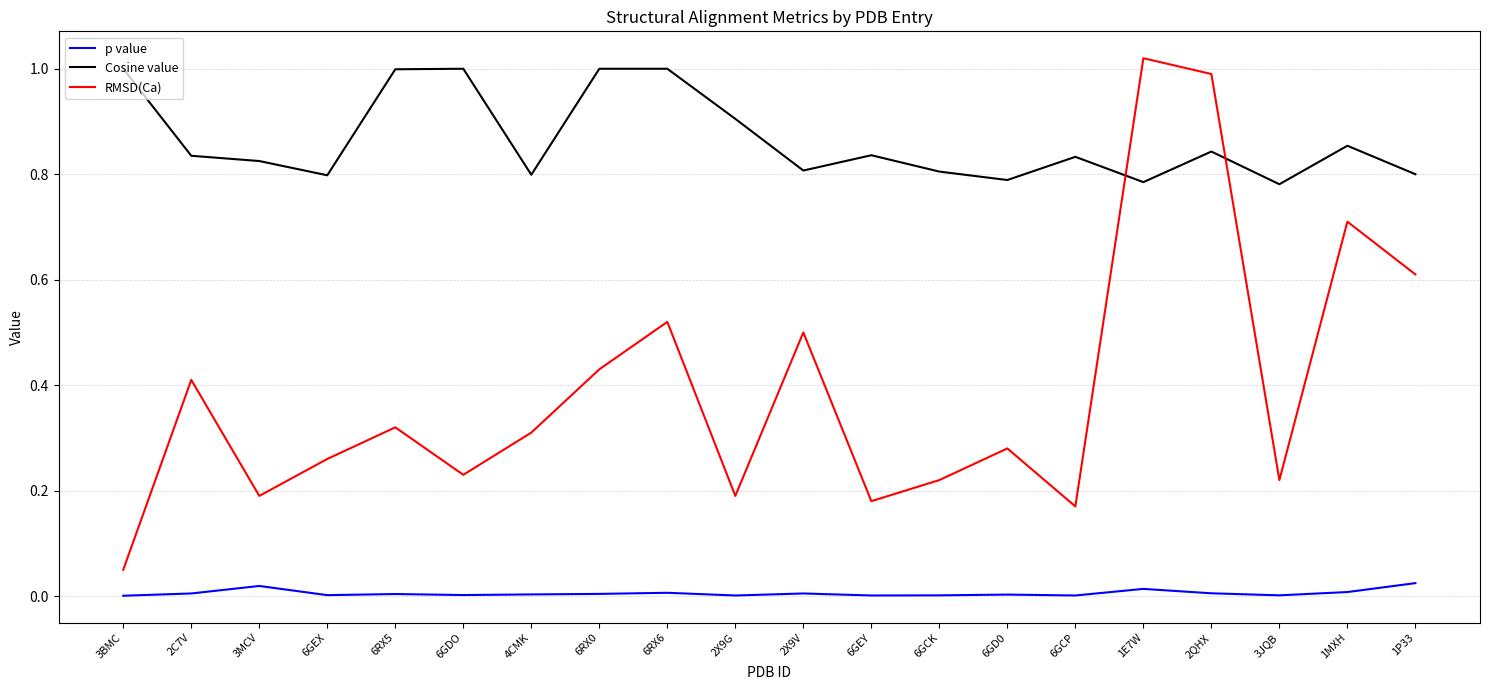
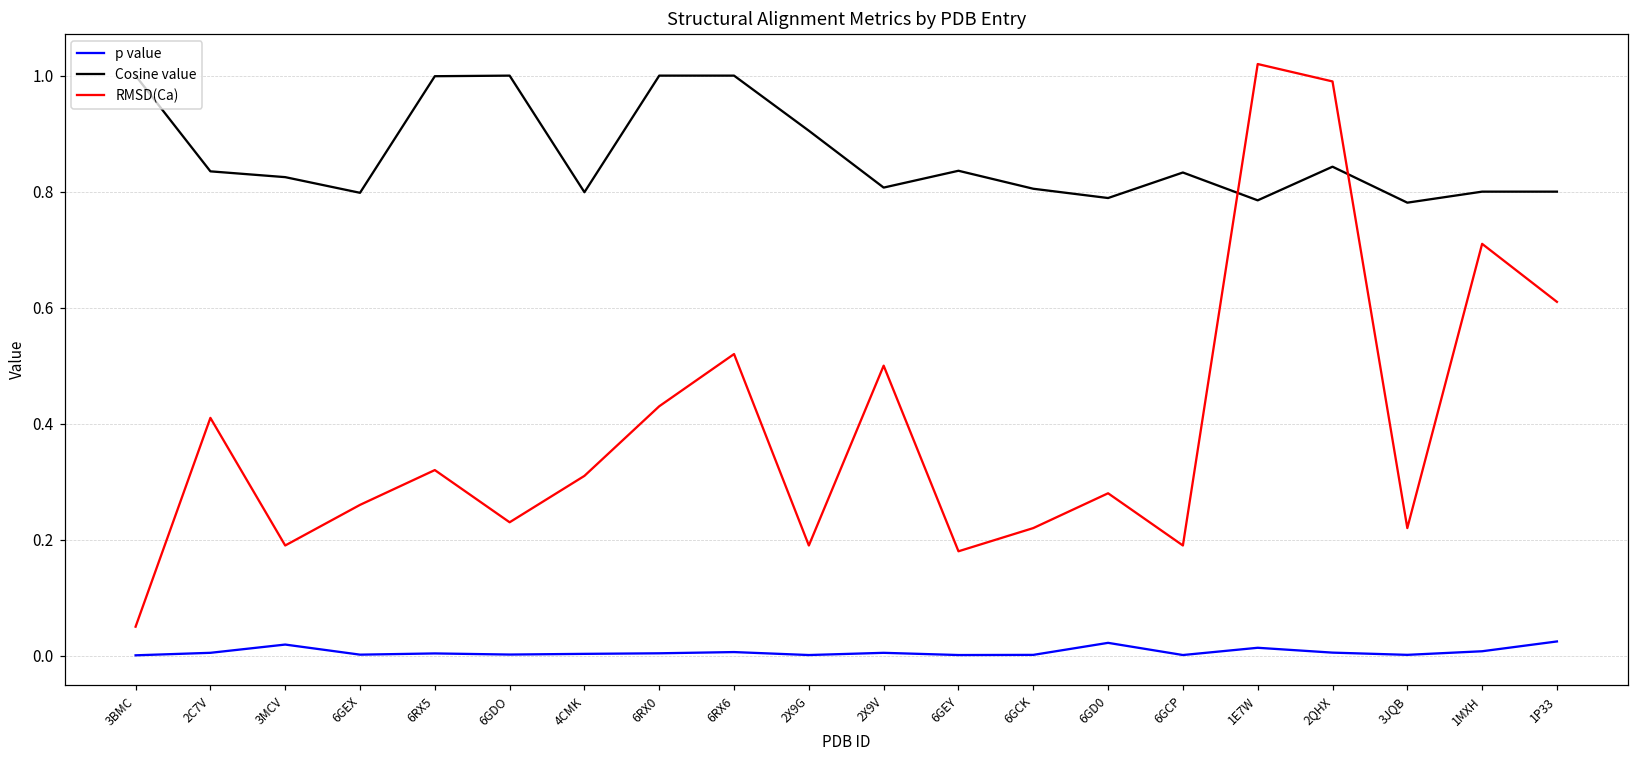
  {
    "p value": {
      "3BMC": 0.00,
      "2C7V": 0.00,
      "3MCV": 0.02,
      "6GEX": 0.00,
      "6RX5": 0.00,
      "6GDO": 0.00,
      "4CMK": 0.00,
      "6RX0": 0.00,
      "6RX6": 0.01,
      "2X9G": 0.00,
      "2X9V": 0.00,
      "6GEY": 0.00,
      "6GCK": 0.00,
-     "6GD0": 0.00,
+     "6GD0": 0.02,
      "6GCP": 0.00,
      "1E7W": 0.01,
      "2QHX": 0.01,
      "3JQB": 0.00,
      "1MXH": 0.01,
      "1P33": 0.02
    },
    "Cosine value": {
      "2C7V": 0.84,
      "3MCV": 0.83,
      "6GEX": 0.80,
      "6RX5": 1.00,
      "6GDO": 1.00,
      "4CMK": 0.80,
      "6RX0": 1.00,
      "6RX6": 1.00,
      "2X9G": 0.91,
      "2X9V": 0.81,
      "6GEY": 0.84,
      "6GCK": 0.81,
      "6GD0": 0.79,
      "6GCP": 0.83,
      "1E7W": 0.79,
      "2QHX": 0.84,
      "3JQB": 0.78,
-     "1MXH": 0.85,
+     "1MXH": 0.80,
      "1P33": 0.80
    },
    "RMSD(Ca)": {
      "3BMC": 0.05,
      "2C7V": 0.41,
      "3MCV": 0.19,
      "6GEX": 0.26,
      "6RX5": 0.32,
      "6GDO": 0.23,
      "4CMK": 0.31,
      "6RX0": 0.43,
      "6RX6": 0.52,
      "2X9G": 0.19,
      "2X9V": 0.50,
      "6GEY": 0.18,
      "6GCK": 0.22,
      "6GD0": 0.28,
-     "6GCP": 0.17,
+     "6GCP": 0.19,
      "1E7W": 1.02,
      "2QHX": 0.99,
      "3JQB": 0.22,
      "1MXH": 0.71,
      "1P33": 0.61
    }
  }
